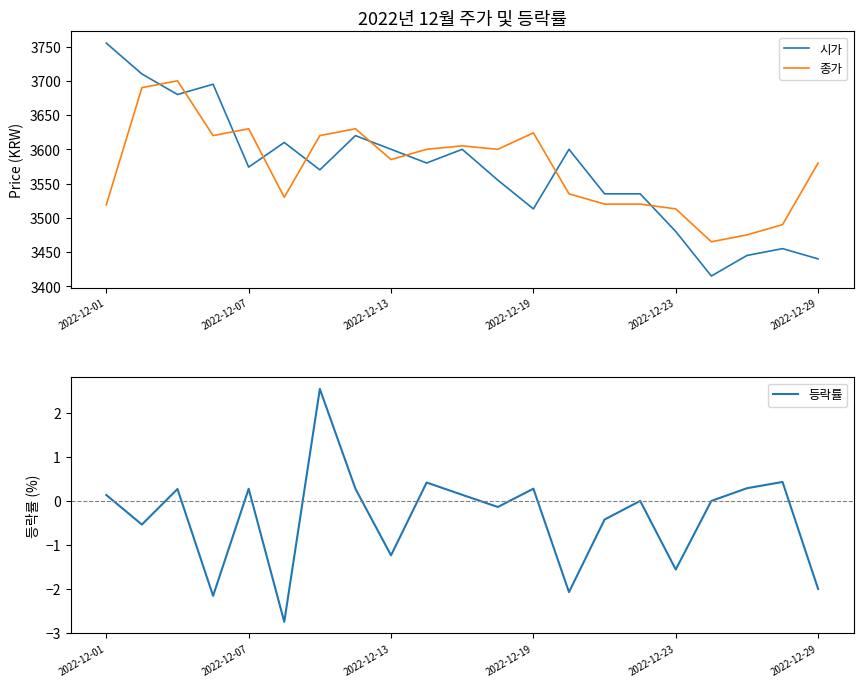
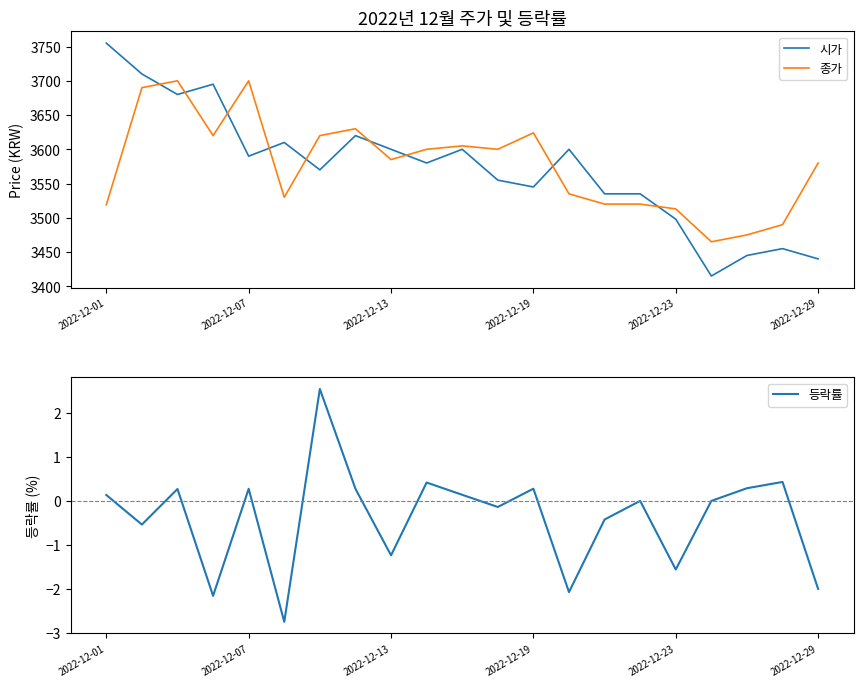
  {
    "2022년 12월 주가 및 등락률": {
      "시가": {
        "2022-12-01": 3760,
-       "2022-12-07": 3570,
+       "2022-12-07": 3590,
        "2022-12-13": 3600,
-       "2022-12-19": 3510,
-       "2022-12-23": 3480,
+       "2022-12-19": 3550,
+       "2022-12-23": 3500,
        "2022-12-29": 3440
      },
      "종가": {
        "2022-12-01": 3520,
-       "2022-12-07": 3630,
+       "2022-12-07": 3700,
        "2022-12-13": 3590,
        "2022-12-19": 3620,
        "2022-12-23": 3510,
        "2022-12-29": 3580
      }
    }
  }
